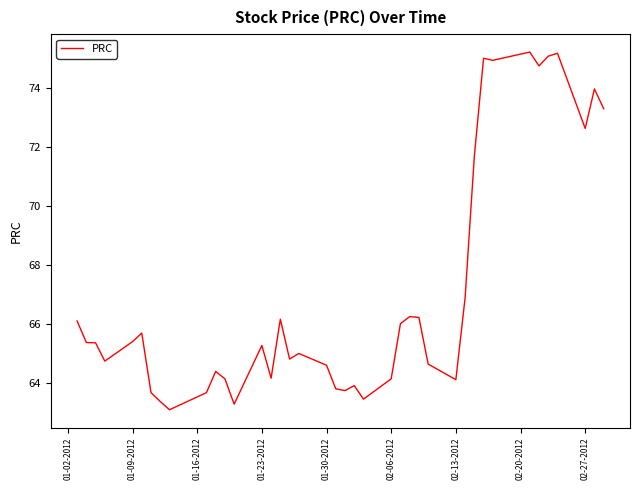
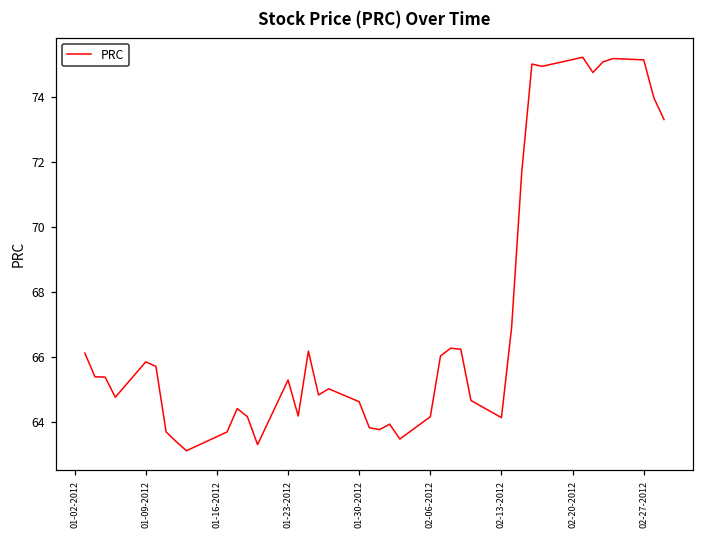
  {
-   "01-09-2012": 65.4,
+   "01-09-2012": 65.8,
    "01-23-2012": 65.3,
    "01-30-2012": 64.6,
    "02-06-2012": 64.2,
    "02-13-2012": 64.1,
-   "02-27-2012": 72.6
+   "02-27-2012": 75.2
  }
